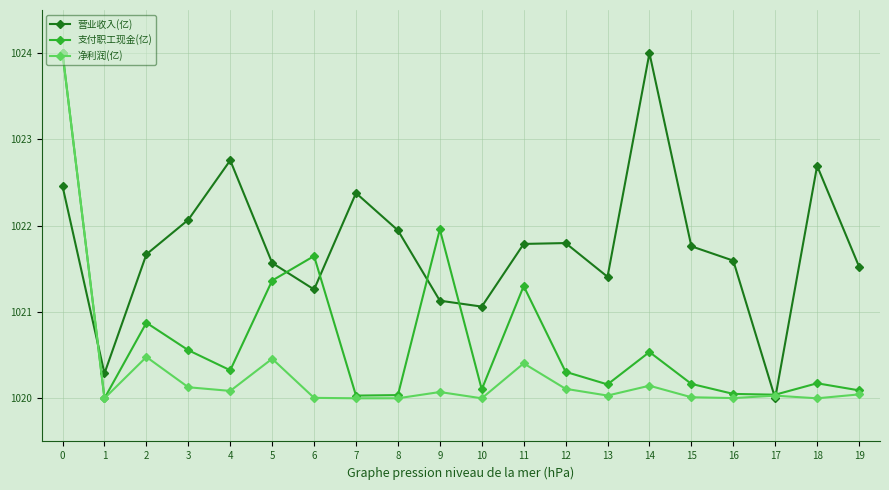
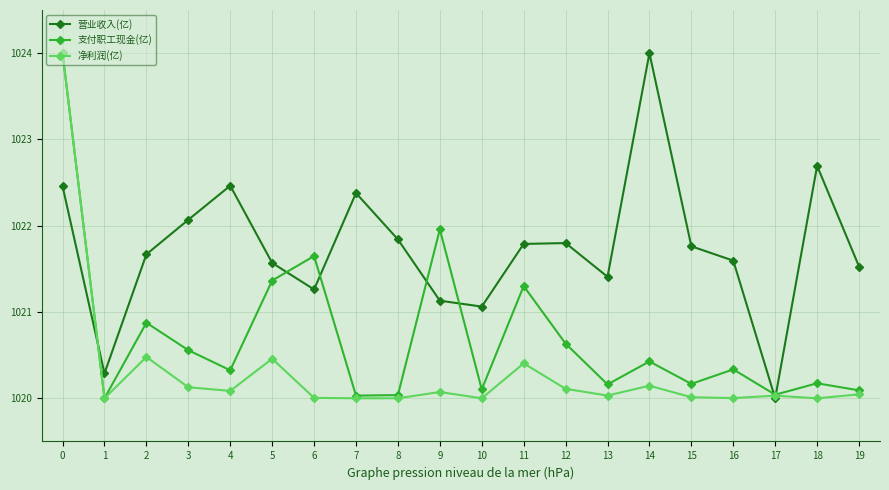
  {
    "营业收入(亿)": {
      "0": 1022.5,
      "1": 1020.3,
      "2": 1021.7,
      "3": 1022.1,
-     "4": 1022.8,
+     "4": 1022.5,
      "5": 1021.6,
      "6": 1021.3,
      "7": 1022.4,
-     "8": 1021.9,
+     "8": 1021.8,
      "9": 1021.1,
      "10": 1021.1,
      "11": 1021.8,
      "12": 1021.8,
      "13": 1021.4,
      "14": 1024.0,
      "15": 1021.8,
      "16": 1021.6,
      "17": 1020.0,
      "18": 1022.7,
      "19": 1021.5
    },
    "支付职工现金(亿)": {
      "2": 1020.9,
      "3": 1020.6,
      "4": 1020.3,
      "5": 1021.4,
      "6": 1021.6,
      "7": 1020.0,
      "8": 1020.0,
      "9": 1022.0,
      "10": 1020.1,
      "11": 1021.3,
-     "12": 1020.3,
+     "12": 1020.6,
      "13": 1020.2,
-     "14": 1020.5,
+     "14": 1020.4,
      "15": 1020.2,
-     "16": 1020.1,
+     "16": 1020.3,
      "18": 1020.2,
      "19": 1020.1
    },
    "净利润(亿)": {
      "2": 1020.5,
      "3": 1020.1,
      "4": 1020.1,
      "5": 1020.5,
      "6": 1020.0,
      "7": 1020.0,
      "8": 1020.0,
      "9": 1020.1,
      "10": 1020.0,
      "11": 1020.4,
      "12": 1020.1,
      "13": 1020.0,
      "14": 1020.1,
      "15": 1020.0,
      "16": 1020.0,
      "18": 1020.0,
      "19": 1020.0
    }
  }
